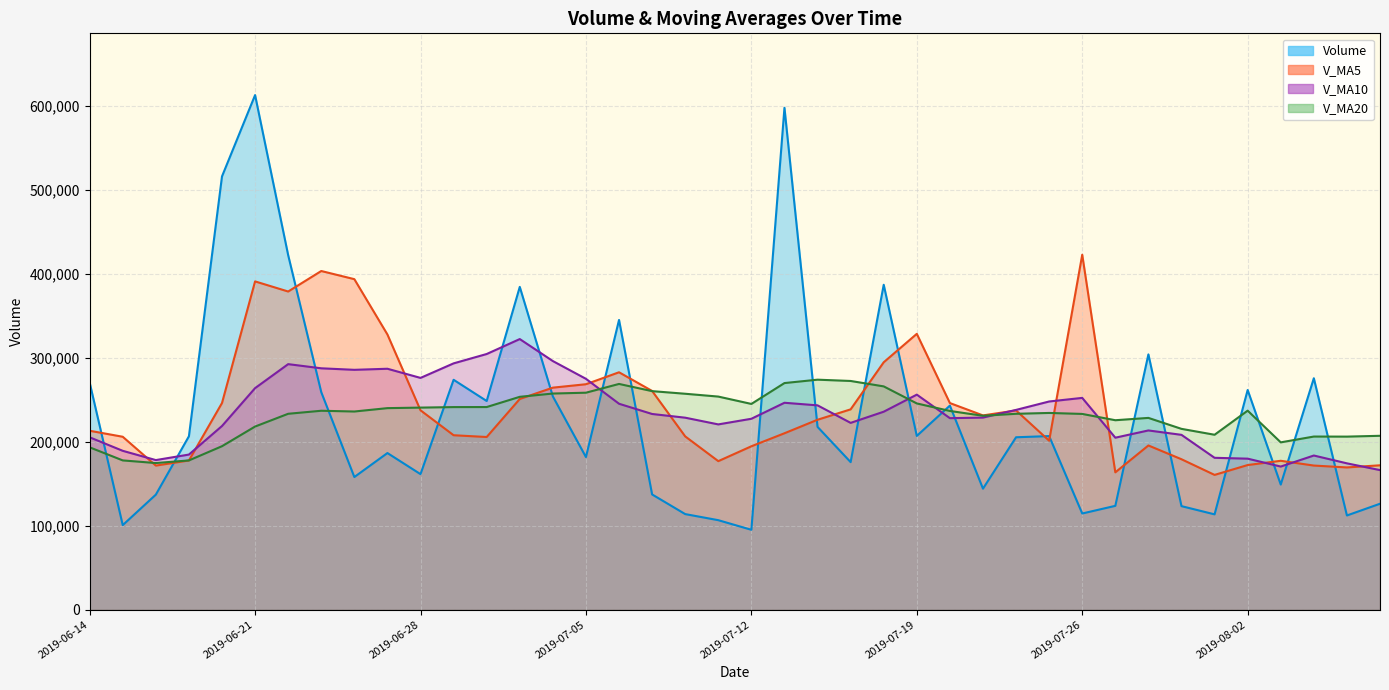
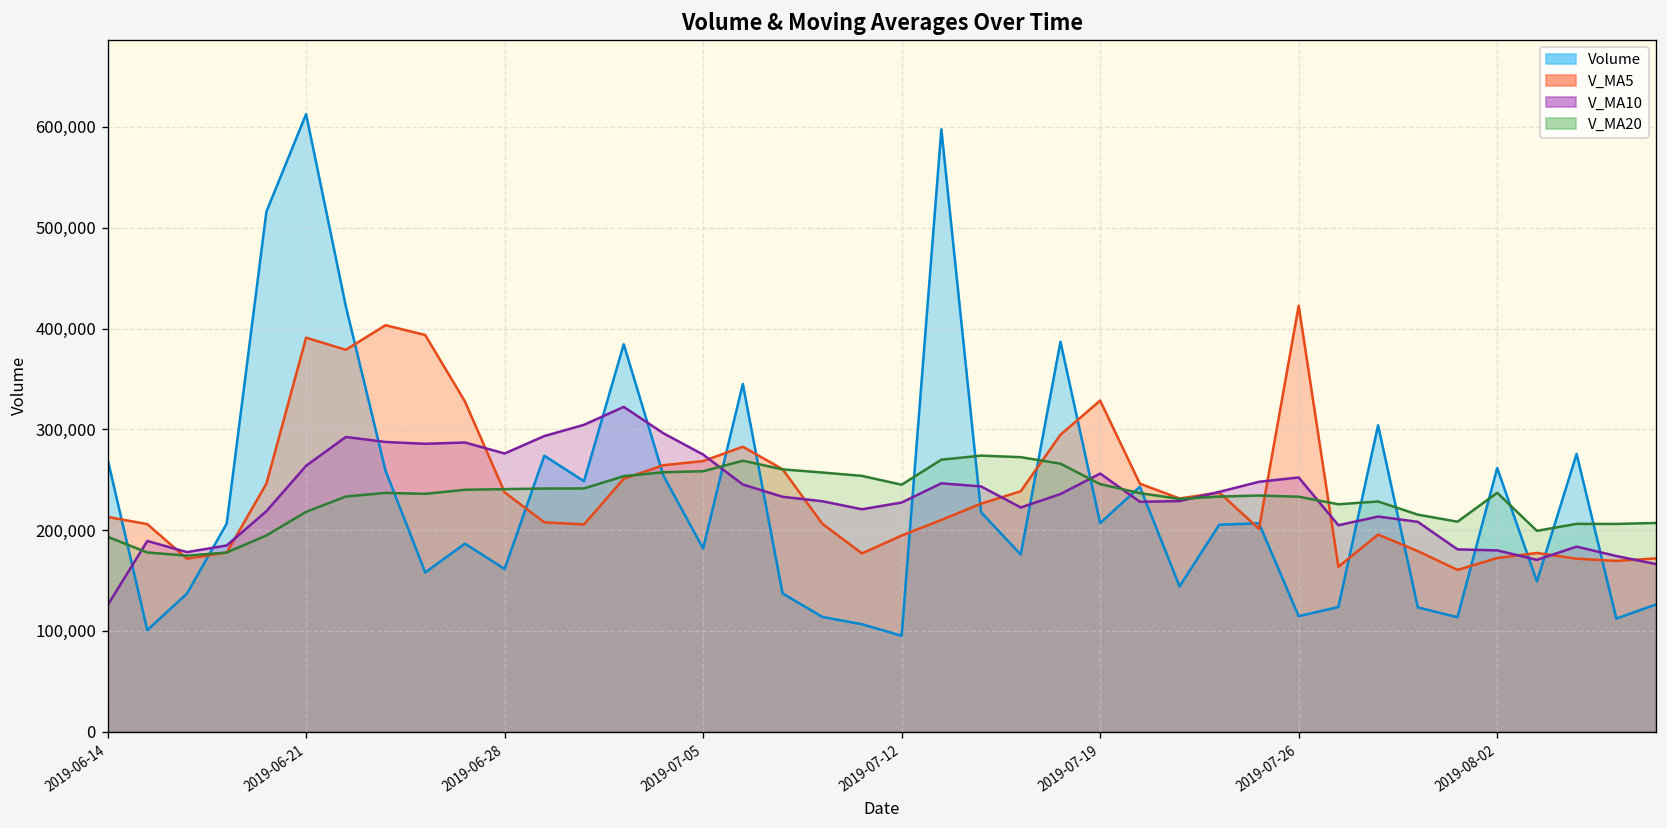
  {
    "Volume": {
      "2019-06-14": "270,000",
      "2019-06-21": "610,000",
      "2019-06-28": "160,000",
      "2019-07-05": "180,000",
      "2019-07-12": "100,000",
      "2019-07-19": "210,000",
      "2019-07-26": "110,000",
      "2019-08-02": "260,000"
    },
    "V_MA5": {
      "2019-06-14": "210,000",
      "2019-06-21": "390,000",
      "2019-06-28": "240,000",
      "2019-07-05": "270,000",
      "2019-07-12": "190,000",
      "2019-07-19": "330,000",
      "2019-07-26": "420,000",
      "2019-08-02": "170,000"
    },
    "V_MA10": {
-     "2019-06-14": "210,000",
+     "2019-06-14": "130,000",
      "2019-06-21": "260,000",
      "2019-06-28": "280,000",
      "2019-07-05": "270,000",
      "2019-07-12": "230,000",
      "2019-07-19": "260,000",
      "2019-07-26": "250,000",
      "2019-08-02": "180,000"
    },
    "V_MA20": {
      "2019-06-14": "190,000",
      "2019-06-21": "220,000",
      "2019-06-28": "240,000",
      "2019-07-05": "260,000",
      "2019-07-12": "240,000",
      "2019-07-19": "250,000",
      "2019-07-26": "230,000",
      "2019-08-02": "240,000"
    }
  }
